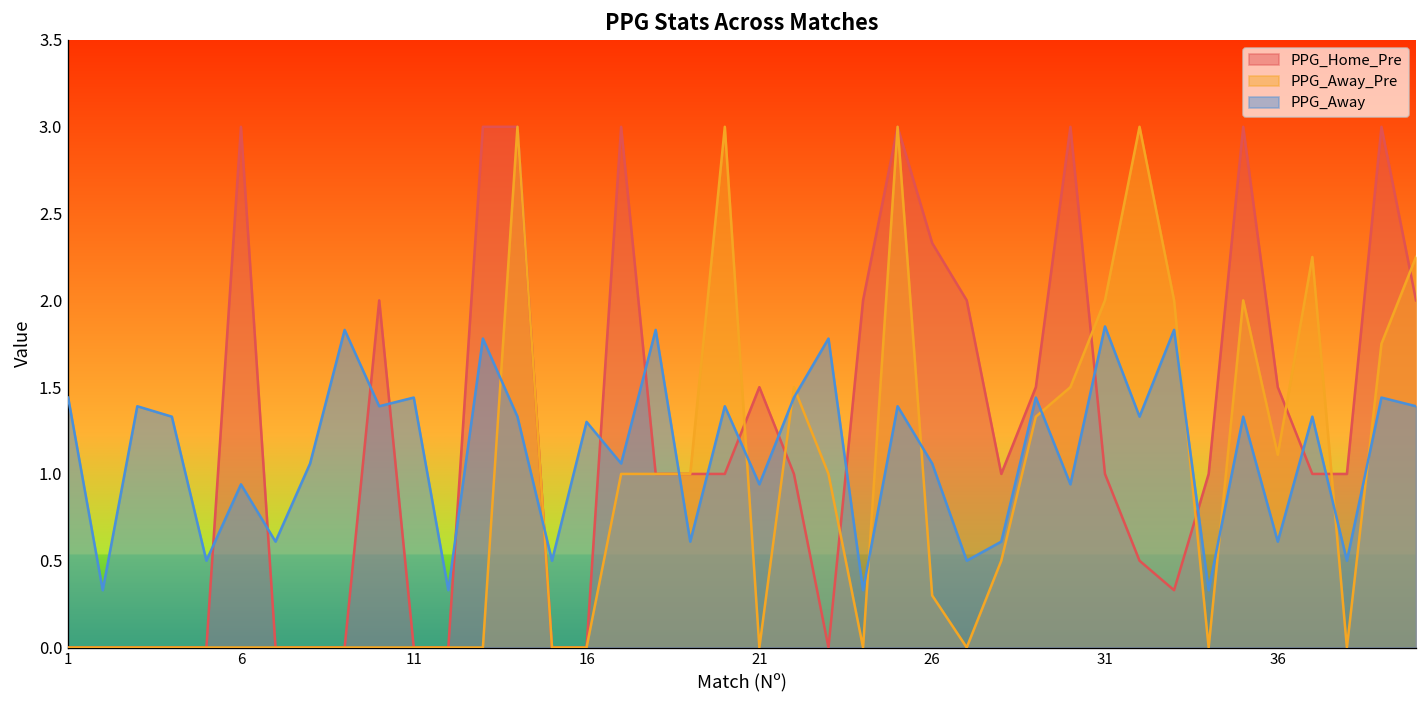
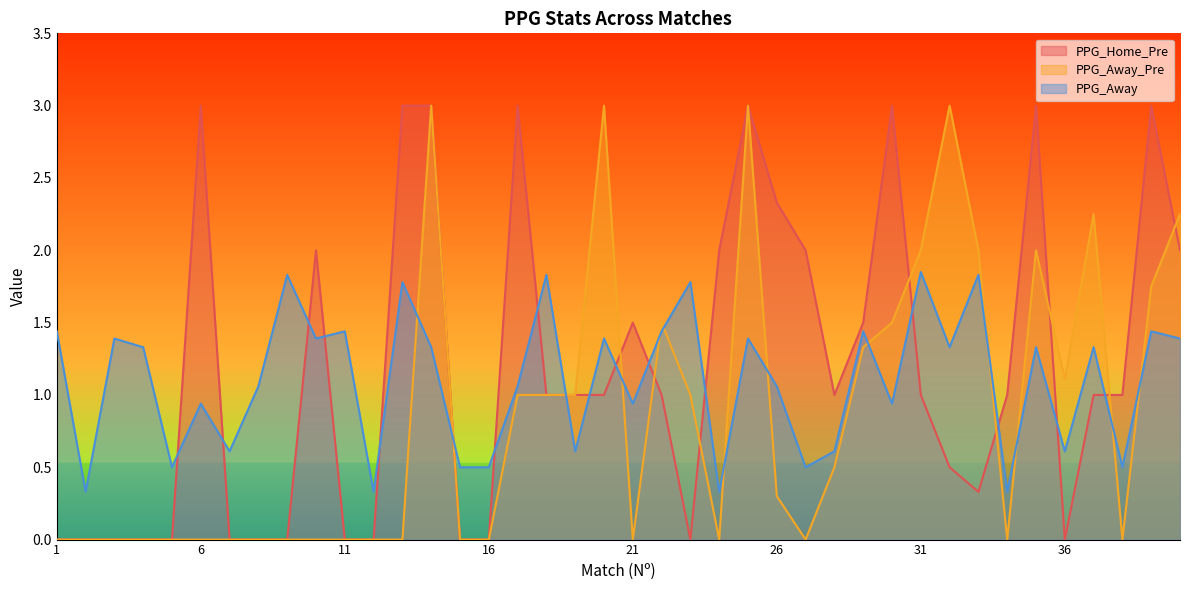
  {
    "PPG_Home_Pre": {
      "6": 3.0,
      "21": 1.5,
      "26": 2.33,
      "31": 1.0,
-     "36": 1.5
+     "36": 0.0
    },
    "PPG_Away_Pre": {
      "6": 0.0,
      "21": 0.0,
      "26": 0.3,
      "31": 2.0,
      "36": 1.1
    },
    "PPG_Away": {
      "1": 1.44,
      "6": 0.94,
      "11": 1.44,
-     "16": 1.3,
+     "16": 0.5,
      "21": 0.94,
      "26": 1.06,
      "31": 1.85,
      "36": 0.6
    }
  }
